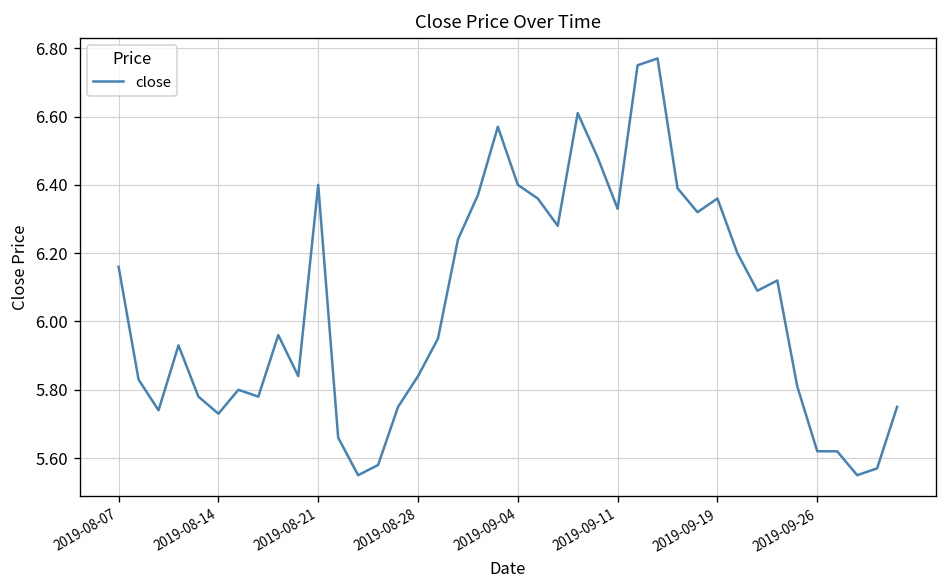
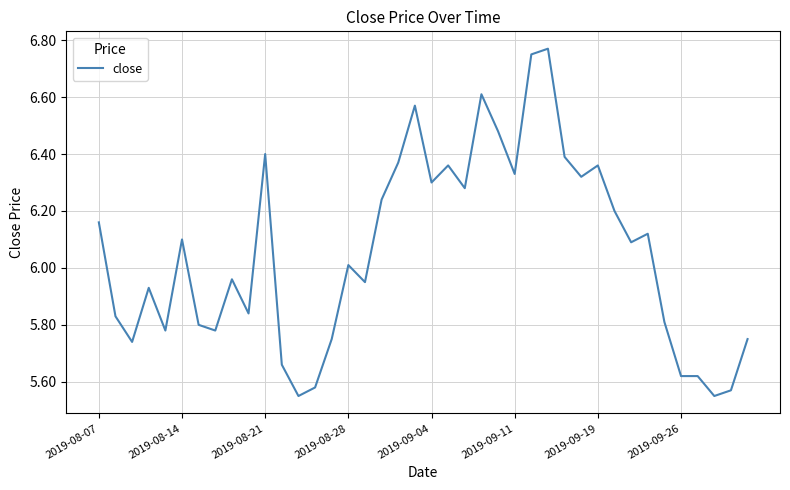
  {
    "2019-08-07": 6.16,
-   "2019-08-14": 5.73,
+   "2019-08-14": 6.10,
    "2019-08-21": 6.40,
-   "2019-08-28": 5.84,
-   "2019-09-04": 6.4,
+   "2019-08-28": 6.01,
+   "2019-09-04": 6.3,
    "2019-09-11": 6.33,
    "2019-09-19": 6.36,
    "2019-09-26": 5.62
  }
